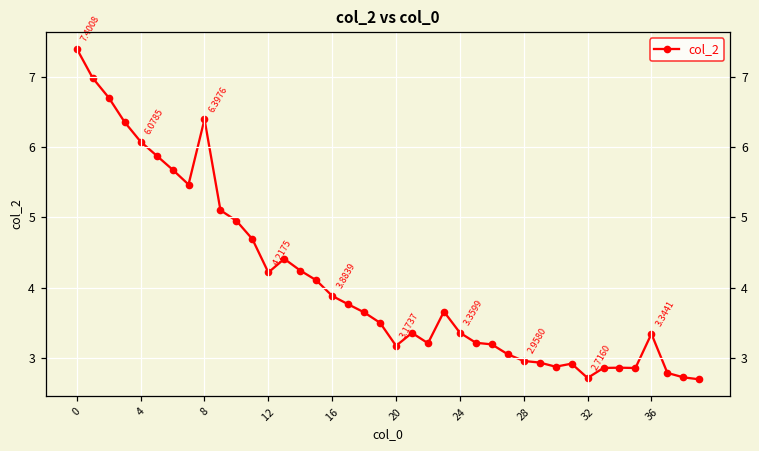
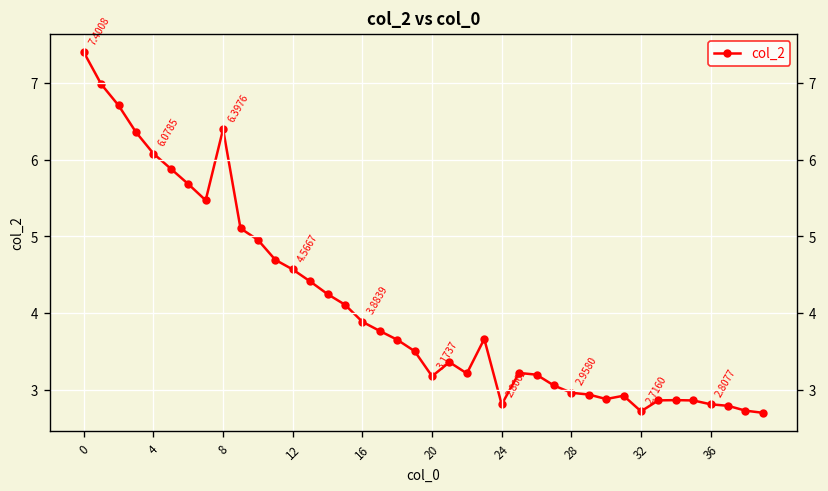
  {
    "0": 7.4008,
    "4": 6.0785,
    "8": 6.3976,
-   "12": 4.2175,
+   "12": 4.5667,
    "16": 3.8839,
-   "24": 3.3599,
+   "24": 2.8062,
    "28": 2.9580,
-   "36": 3.3441
+   "36": 2.8077
  }
